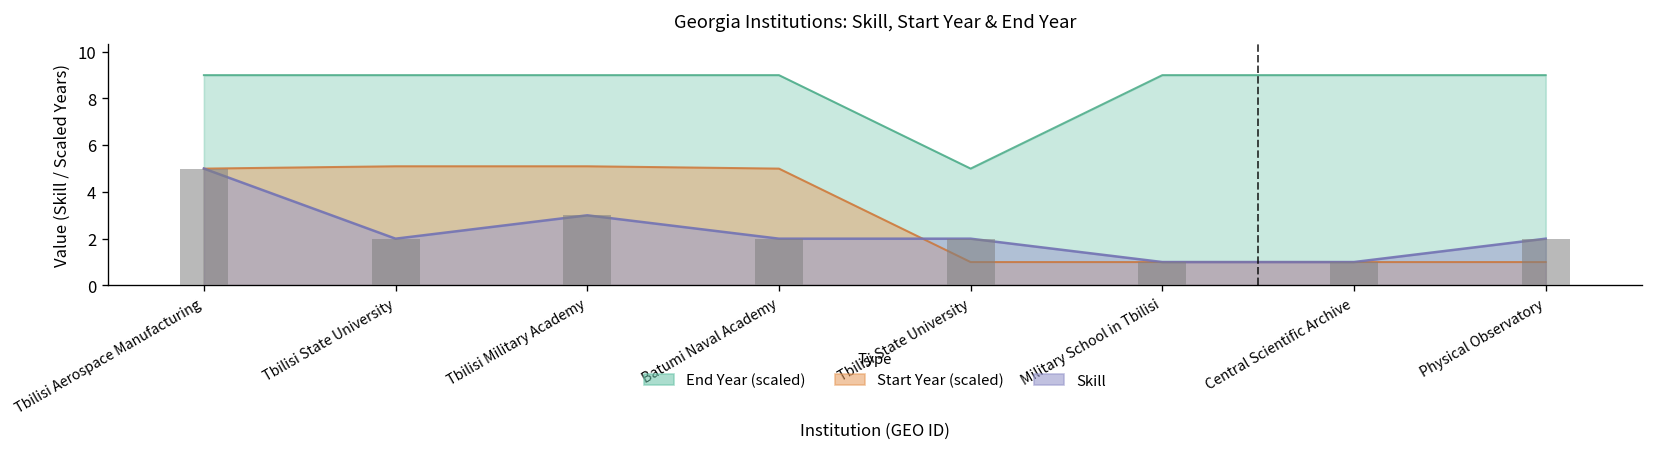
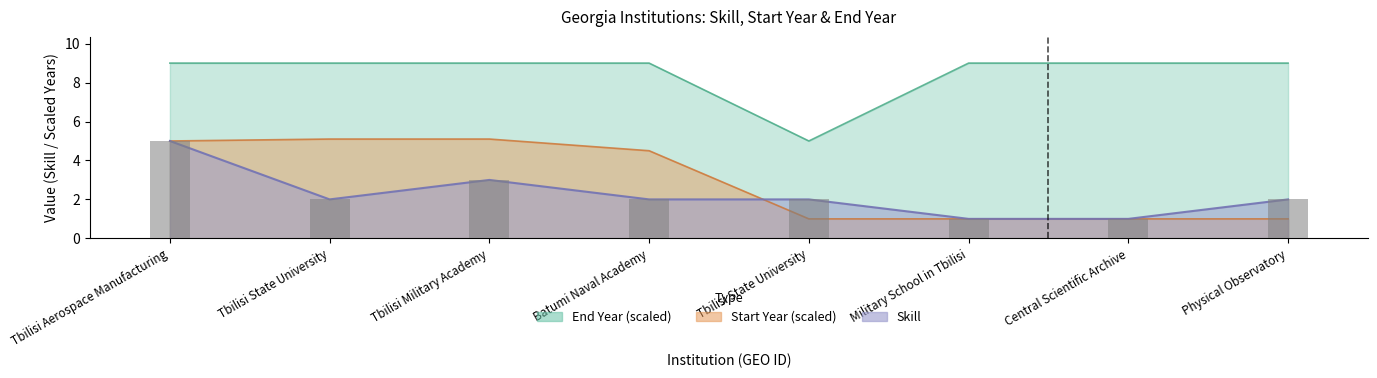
  {
    "Start Year (scaled)": {
      "Tbilisi Military Academy": 5.1,
-     "Batumi Naval Academy": 5.0,
+     "Batumi Naval Academy": 4.5,
      "Physical Observatory": 1.0
    }
  }
